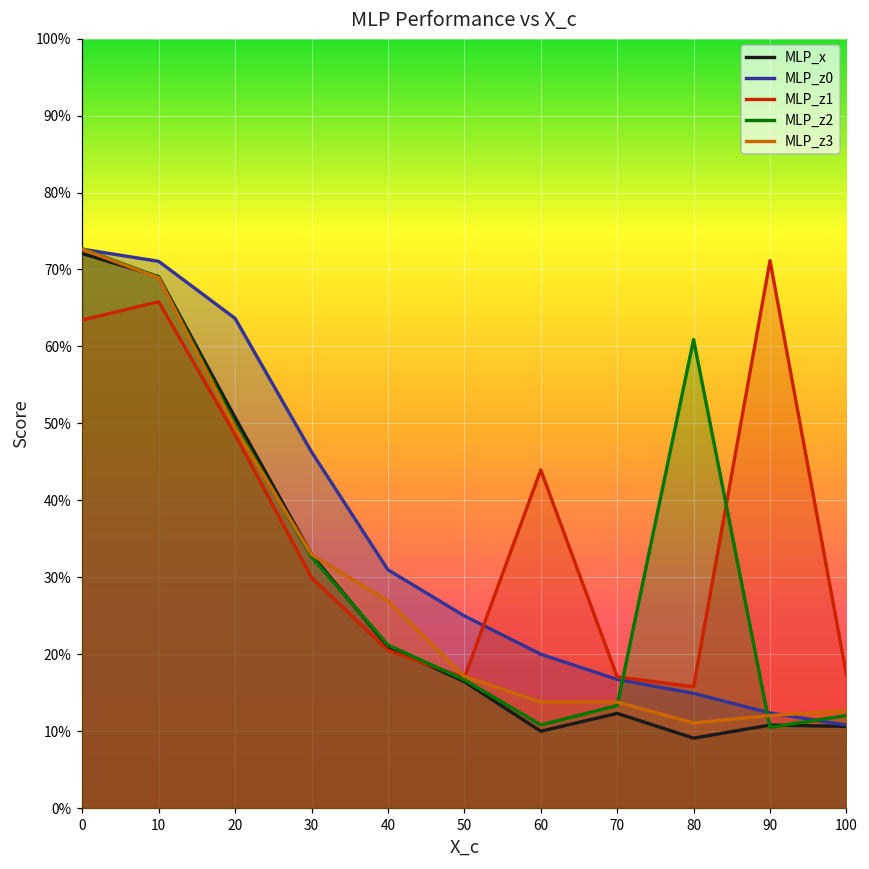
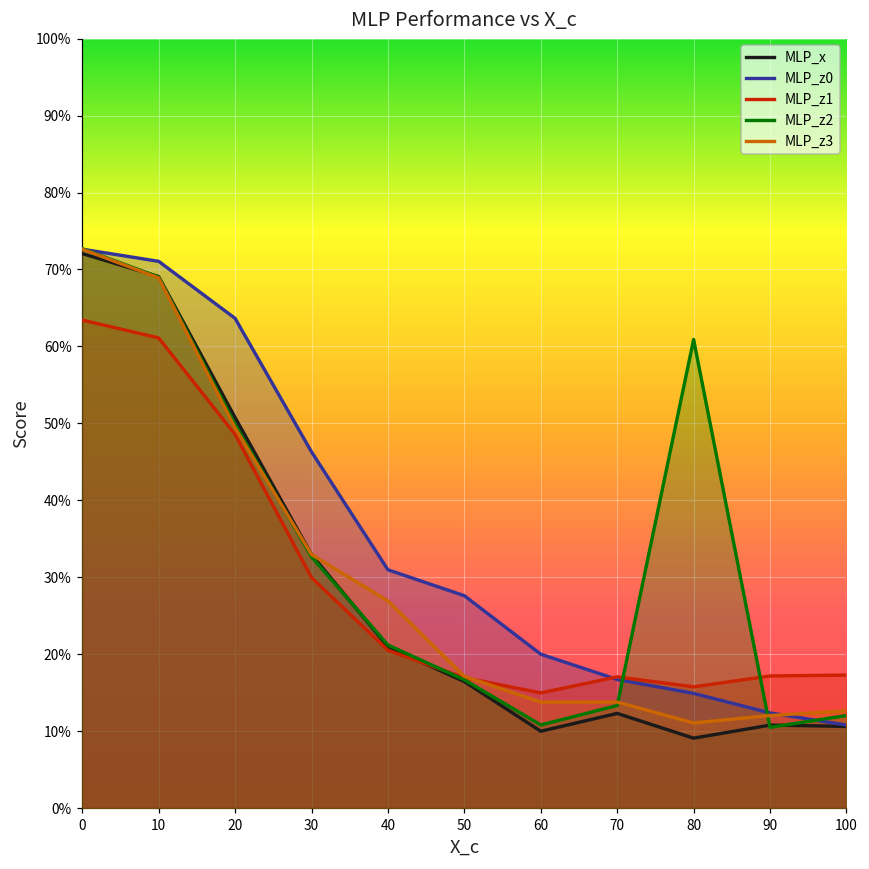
  {
    "MLP_x": {
      "0": "72%",
      "20": "51%",
      "60": "10%",
      "70": "12%",
      "80": "9%"
    },
    "MLP_z0": {
      "10": "71%",
      "20": "64%",
      "30": "46%",
      "40": "31%",
-     "50": "25%",
+     "50": "28%",
      "60": "20%",
      "80": "15%"
    },
    "MLP_z1": {
      "0": "63%",
-     "10": "66%",
+     "10": "61%",
      "20": "49%",
      "30": "30%",
      "40": "21%",
-     "60": "44%",
+     "60": "15%",
      "80": "16%",
-     "90": "71%",
+     "90": "17%",
      "100": "17%"
    },
    "MLP_z2": {
      "20": "50%",
      "60": "11%",
      "70": "13%",
      "80": "61%",
      "100": "12%"
    },
    "MLP_z3": {
      "20": "49%",
      "40": "27%",
      "60": "14%",
      "70": "14%",
      "80": "11%",
      "100": "13%"
    }
  }
